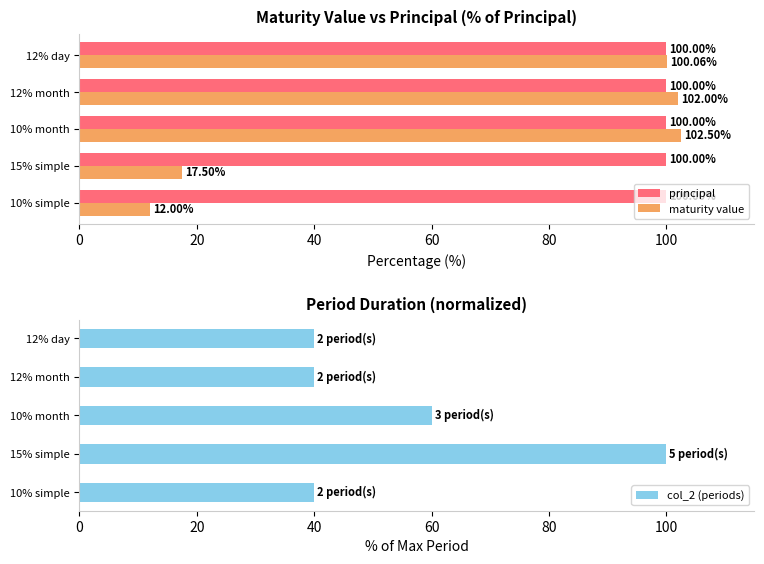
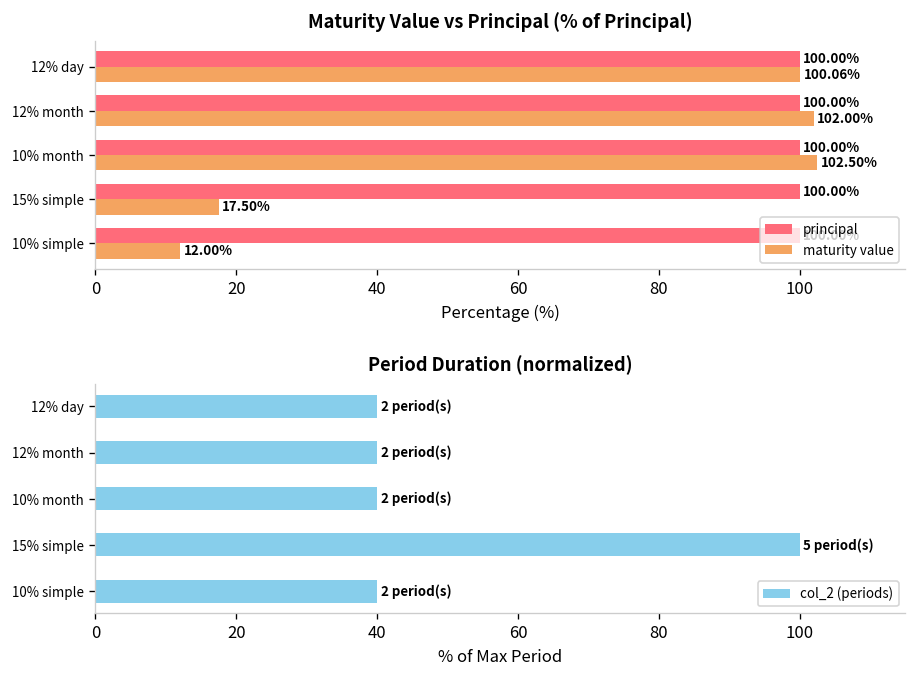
  {
    "Maturity Value vs Principal (% of Principal)": {
      "principal": {
        "12% day": "100.00%",
        "12% month": "100.00%",
        "10% month": "100.00%",
        "15% simple": "100.00%"
      },
      "maturity value": {
        "12% day": "100.06%",
        "12% month": "102.00%",
        "10% month": "102.50%",
        "15% simple": "17.50%",
        "10% simple": "12.00%"
      }
    },
    "Period Duration (normalized)": {
-     "10% month": "3"
+     "10% month": "2"
    }
  }
